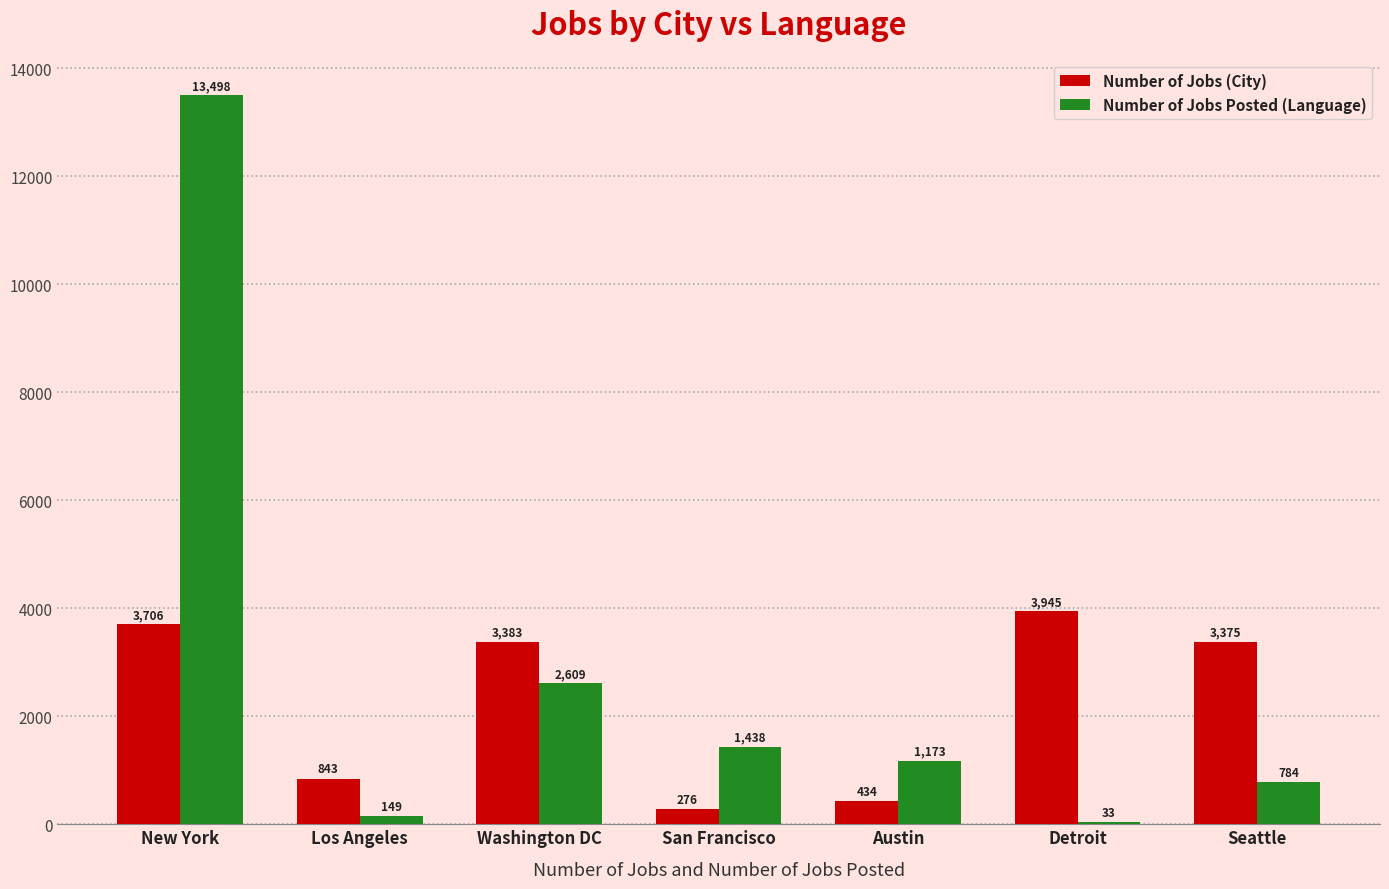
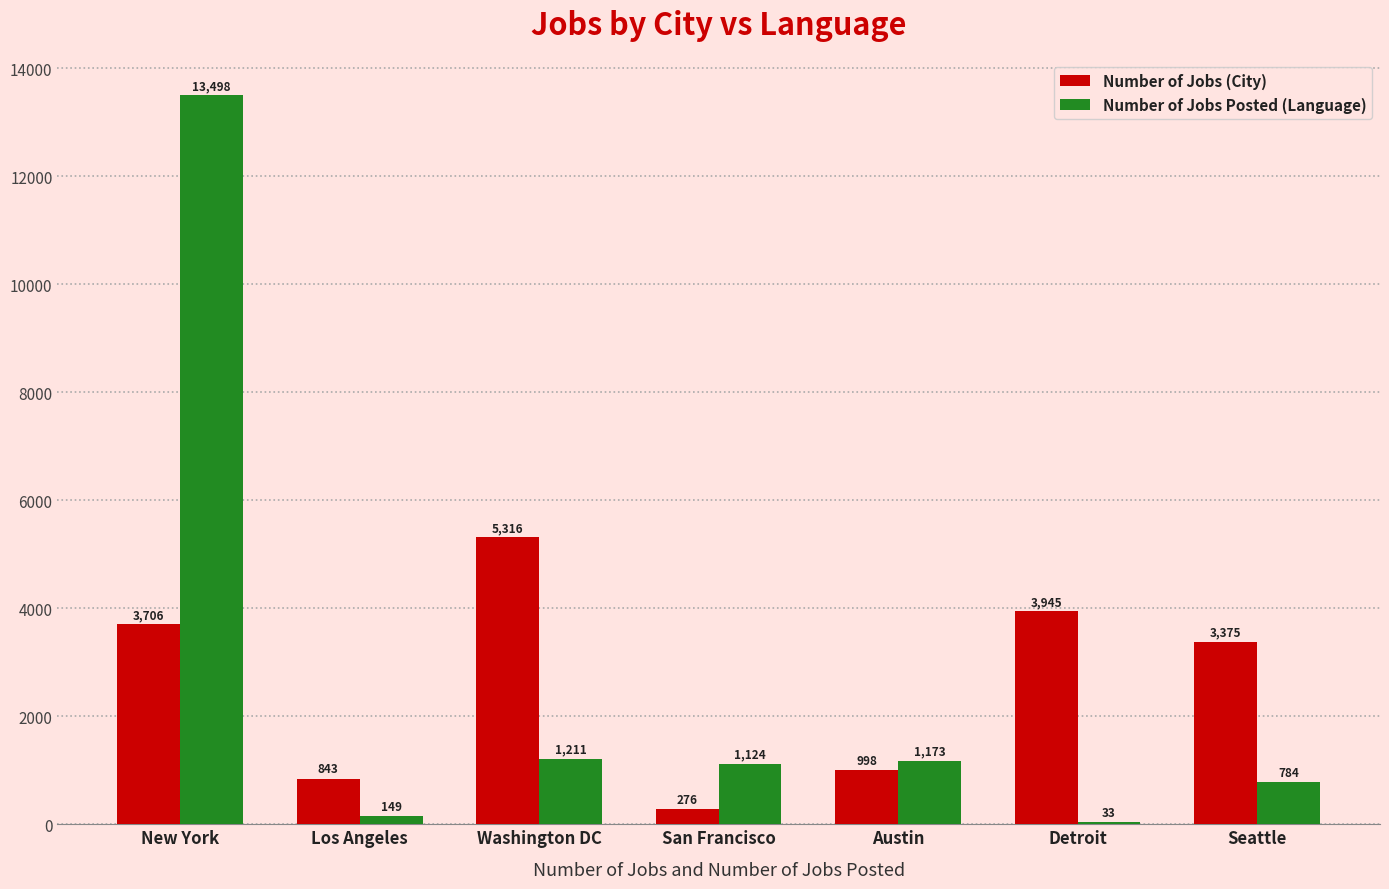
  {
    "Number of Jobs (City)": {
      "New York": "3,706",
      "Los Angeles": "843",
-     "Washington DC": "3,383",
+     "Washington DC": "5,316",
      "San Francisco": "276",
-     "Austin": "434",
+     "Austin": "998",
      "Detroit": "3,945",
      "Seattle": "3,375"
    },
    "Number of Jobs Posted (Language)": {
      "New York": "13,498",
      "Los Angeles": "149",
-     "Washington DC": "2,609",
-     "San Francisco": "1,438",
+     "Washington DC": "1,211",
+     "San Francisco": "1,124",
      "Austin": "1,173",
      "Detroit": "33",
      "Seattle": "784"
    }
  }
